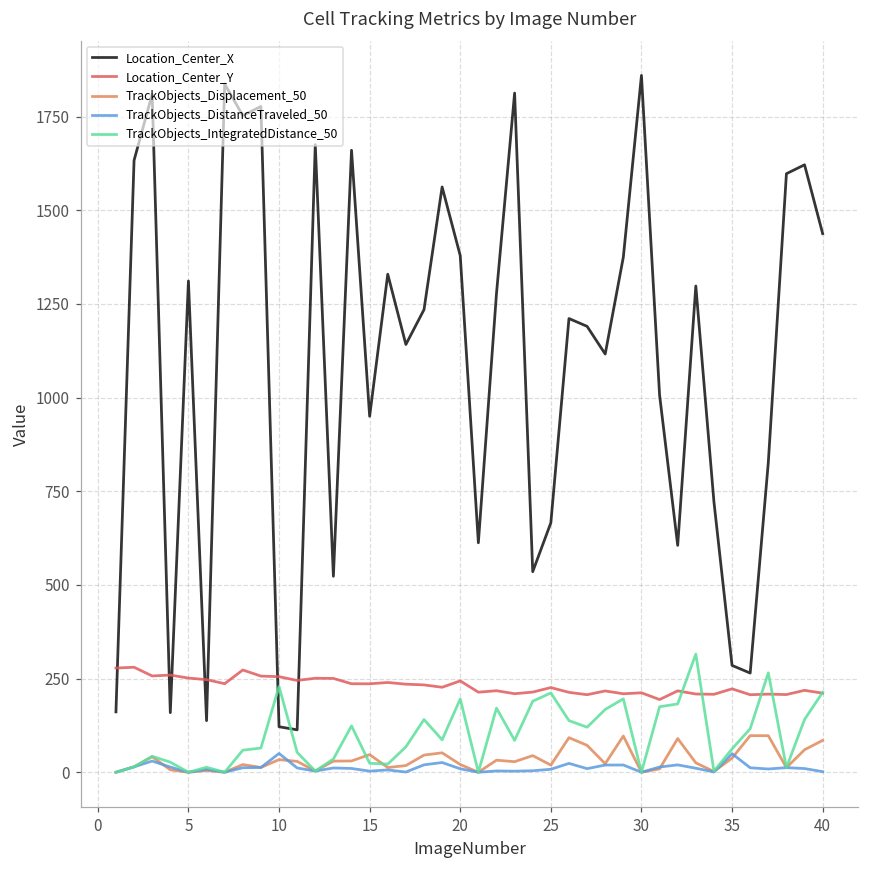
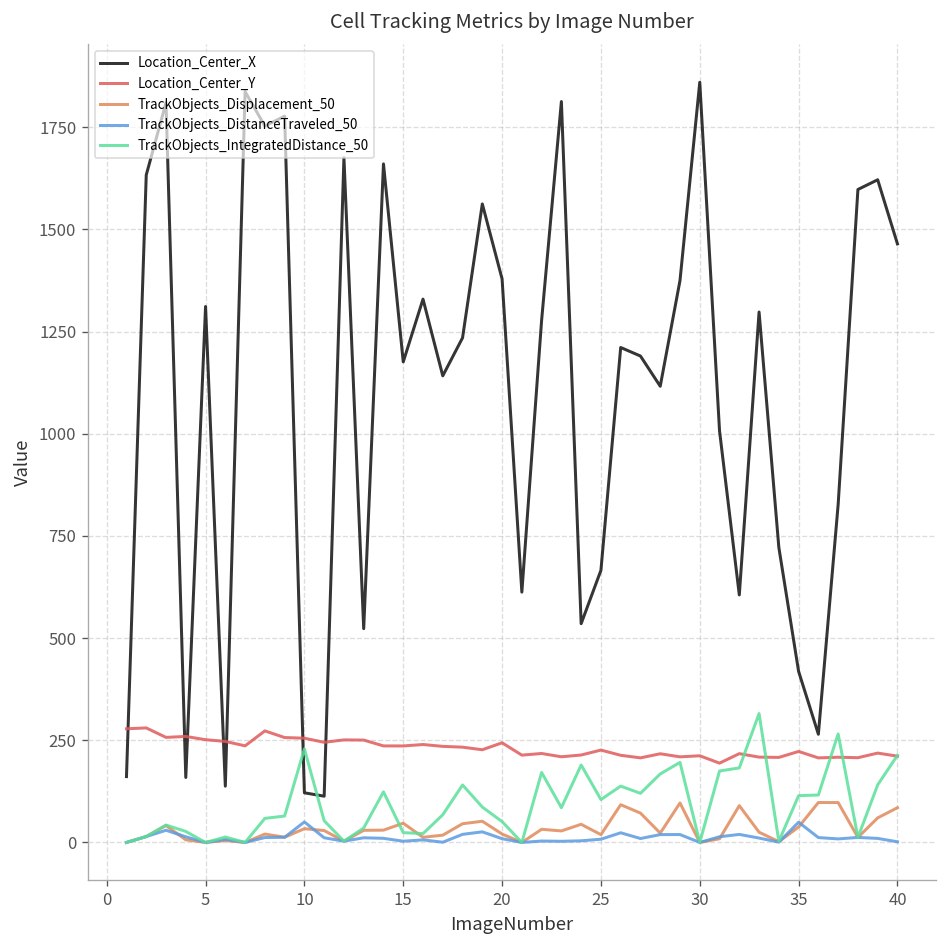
  {
    "Location_Center_X": {
      "5": 1310,
      "10": 120,
-     "15": 950,
+     "15": 1180,
      "20": 1380,
      "25": 670,
      "30": 1860,
-     "35": 290,
-     "40": 1440
+     "35": 420,
+     "40": 1460
    },
    "TrackObjects_DistanceTraveled_50": {
      "10": 50,
      "15": 0,
      "20": 10,
      "25": 10,
      "35": 50,
      "40": 0
    },
    "TrackObjects_IntegratedDistance_50": {
      "10": 230,
      "15": 20,
-     "20": 200,
-     "25": 210,
-     "35": 60
+     "20": 50,
+     "25": 100,
+     "35": 110
    }
  }
